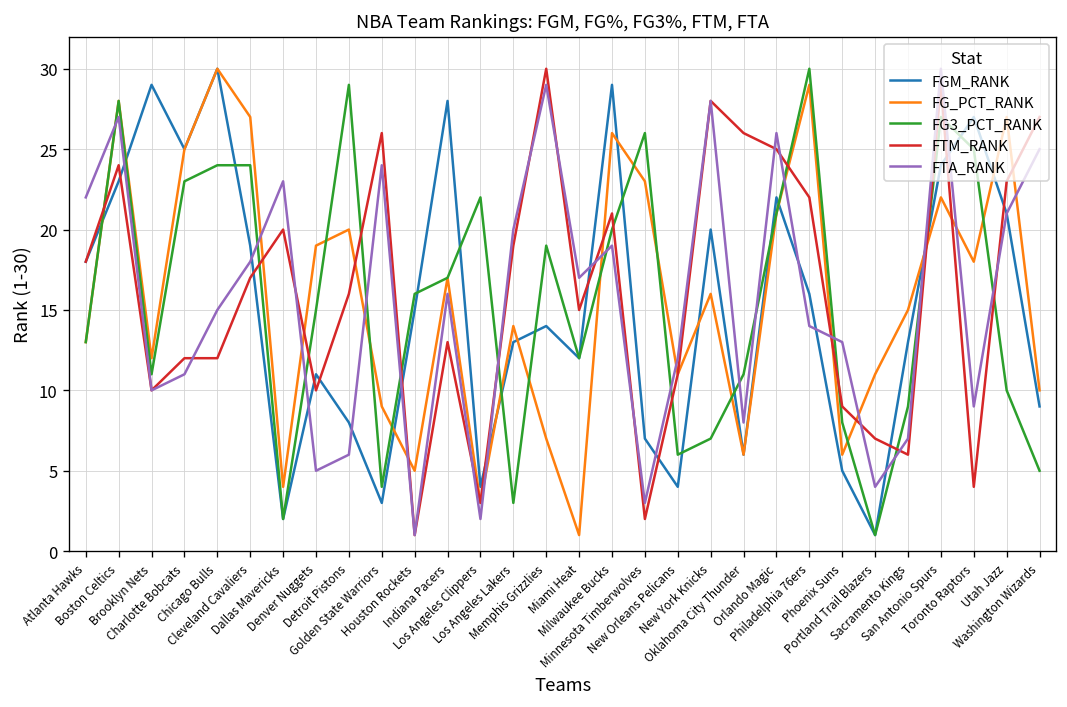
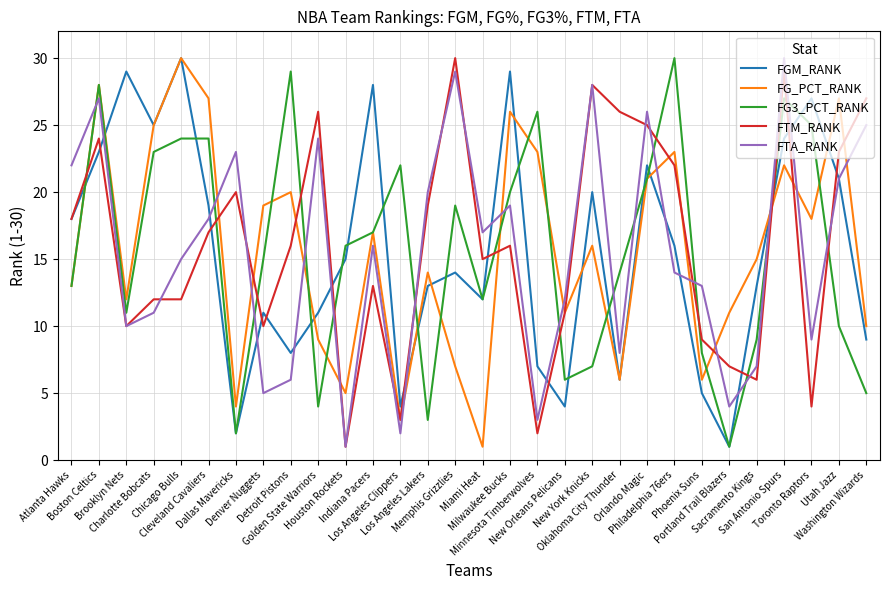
  {
    "FGM_RANK": {
      "Boston Celtics": 23,
      "Brooklyn Nets": 29,
      "Cleveland Cavaliers": 19,
      "Denver Nuggets": 11,
      "Detroit Pistons": 8,
-     "Golden State Warriors": 3,
+     "Golden State Warriors": 11,
      "Houston Rockets": 15,
      "Indiana Pacers": 28,
      "Los Angeles Clippers": 4,
      "Los Angeles Lakers": 13,
      "Memphis Grizzlies": 14,
      "Milwaukee Bucks": 29,
      "Minnesota Timberwolves": 7,
      "New Orleans Pelicans": 4,
      "New York Knicks": 20,
      "Orlando Magic": 22,
      "Philadelphia 76ers": 16,
      "Phoenix Suns": 5,
      "Sacramento Kings": 13,
      "Washington Wizards": 9
    },
    "FG_PCT_RANK": {
      "Brooklyn Nets": 12,
      "Cleveland Cavaliers": 27,
      "Dallas Mavericks": 4,
      "Denver Nuggets": 19,
      "Detroit Pistons": 20,
      "Golden State Warriors": 9,
      "Houston Rockets": 5,
      "Los Angeles Lakers": 14,
      "Memphis Grizzlies": 7,
      "Miami Heat": 1,
      "Milwaukee Bucks": 26,
      "Minnesota Timberwolves": 23,
      "New York Knicks": 16,
-     "Philadelphia 76ers": 29,
+     "Philadelphia 76ers": 23,
      "Phoenix Suns": 6,
      "Portland Trail Blazers": 11,
      "Sacramento Kings": 15,
      "San Antonio Spurs": 22,
      "Toronto Raptors": 18,
      "Washington Wizards": 10
    },
    "FG3_PCT_RANK": {
      "Brooklyn Nets": 11,
      "Charlotte Bobcats": 23,
      "Chicago Bulls": 24,
      "Cleveland Cavaliers": 24,
      "Denver Nuggets": 15,
      "Detroit Pistons": 29,
      "Golden State Warriors": 4,
      "Houston Rockets": 16,
      "Los Angeles Clippers": 22,
      "Los Angeles Lakers": 3,
      "Memphis Grizzlies": 19,
      "Milwaukee Bucks": 20,
      "Minnesota Timberwolves": 26,
      "New Orleans Pelicans": 6,
      "New York Knicks": 7,
-     "Oklahoma City Thunder": 11,
+     "Oklahoma City Thunder": 14,
      "Philadelphia 76ers": 30,
      "Phoenix Suns": 8,
      "Sacramento Kings": 9,
      "Utah Jazz": 10,
      "Washington Wizards": 5
    },
    "FTM_RANK": {
      "Boston Celtics": 24,
      "Charlotte Bobcats": 12,
      "Chicago Bulls": 12,
      "Cleveland Cavaliers": 17,
      "Dallas Mavericks": 20,
      "Denver Nuggets": 10,
      "Detroit Pistons": 16,
      "Golden State Warriors": 26,
      "Indiana Pacers": 13,
      "Los Angeles Lakers": 19,
      "Memphis Grizzlies": 30,
      "Miami Heat": 15,
-     "Milwaukee Bucks": 21,
+     "Milwaukee Bucks": 16,
      "Minnesota Timberwolves": 2,
      "Oklahoma City Thunder": 26,
      "Orlando Magic": 25,
      "Philadelphia 76ers": 22,
      "Phoenix Suns": 9,
      "Portland Trail Blazers": 7,
      "Sacramento Kings": 6,
      "Toronto Raptors": 4
    },
    "FTA_RANK": {
      "Atlanta Hawks": 22,
      "Boston Celtics": 27,
      "Charlotte Bobcats": 11,
      "Chicago Bulls": 15,
      "Cleveland Cavaliers": 18,
      "Dallas Mavericks": 23,
      "Denver Nuggets": 5,
      "Detroit Pistons": 6,
      "Golden State Warriors": 24,
      "Indiana Pacers": 16,
      "Los Angeles Clippers": 2,
      "Los Angeles Lakers": 20,
      "Memphis Grizzlies": 29,
      "Miami Heat": 17,
      "Milwaukee Bucks": 19,
      "Minnesota Timberwolves": 3,
      "New Orleans Pelicans": 12,
      "Oklahoma City Thunder": 8,
      "Orlando Magic": 26,
      "Philadelphia 76ers": 14,
      "Phoenix Suns": 13,
      "Portland Trail Blazers": 4,
      "Sacramento Kings": 7,
      "Toronto Raptors": 9
    }
  }
